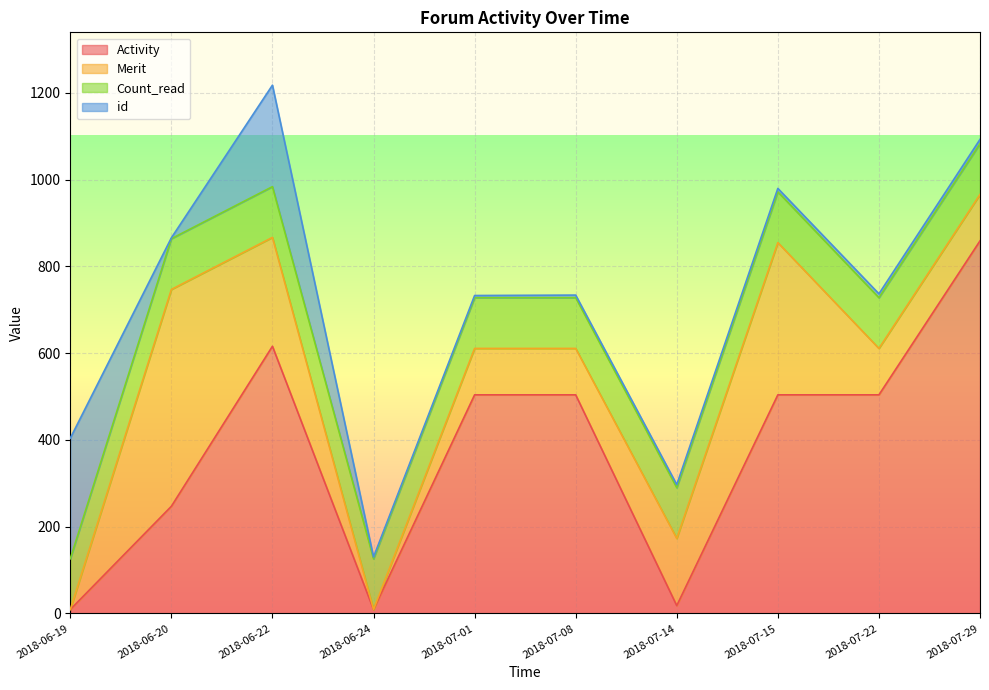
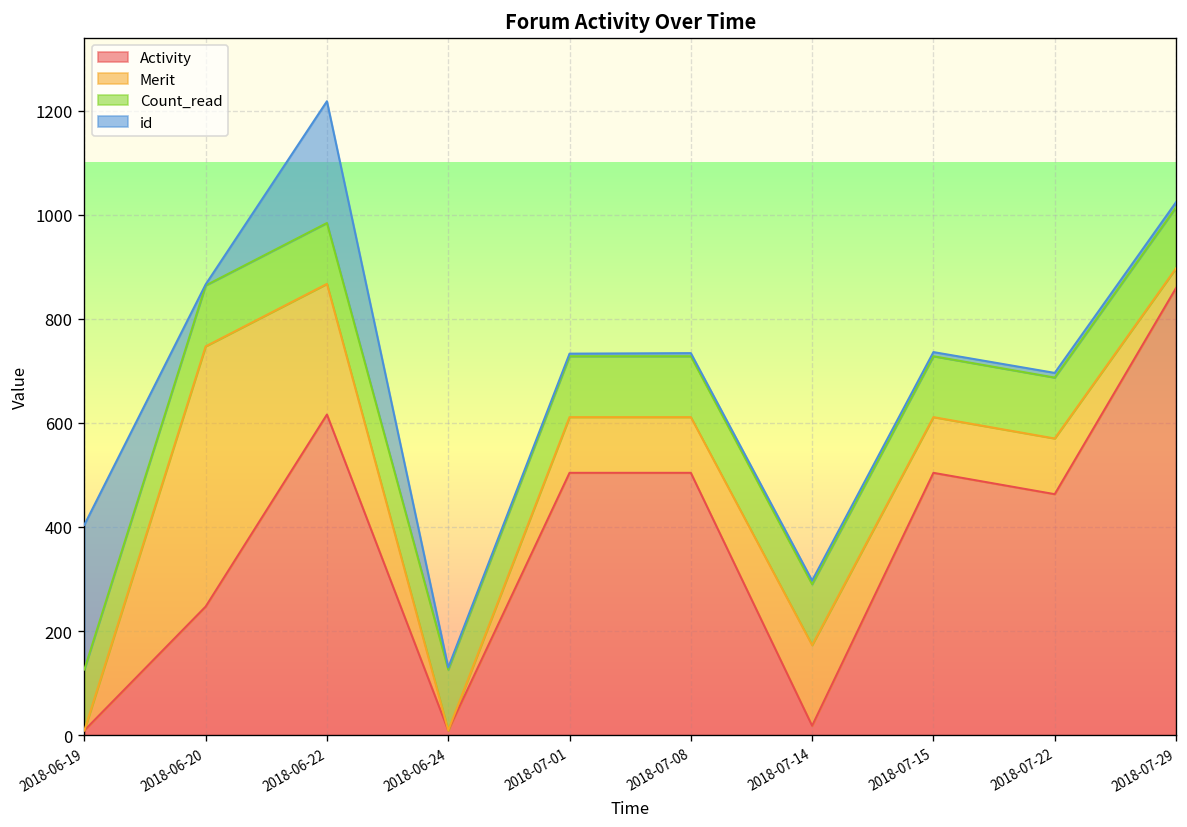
  {
    "Activity": {
      "2018-06-20": 250,
      "2018-06-22": 620,
      "2018-07-01": 500,
      "2018-07-08": 500,
      "2018-07-14": 20,
      "2018-07-15": 500,
-     "2018-07-22": 500,
+     "2018-07-22": 460,
      "2018-07-29": 860
    },
    "Merit": {
      "2018-06-20": 500,
      "2018-06-22": 250,
      "2018-07-01": 110,
      "2018-07-08": 110,
      "2018-07-14": 160,
-     "2018-07-15": 350,
+     "2018-07-15": 110,
      "2018-07-22": 110,
-     "2018-07-29": 110
+     "2018-07-29": 40
    },
    "Count_read": {
      "2018-06-19": 120,
      "2018-06-22": 120,
      "2018-07-08": 120,
      "2018-07-14": 120,
      "2018-07-15": 120,
      "2018-07-22": 120,
      "2018-07-29": 120
    },
    "id": {
      "2018-06-19": 280,
      "2018-06-22": 230,
      "2018-07-08": 10,
      "2018-07-14": 10,
      "2018-07-15": 10,
      "2018-07-22": 10,
      "2018-07-29": 10
    }
  }
